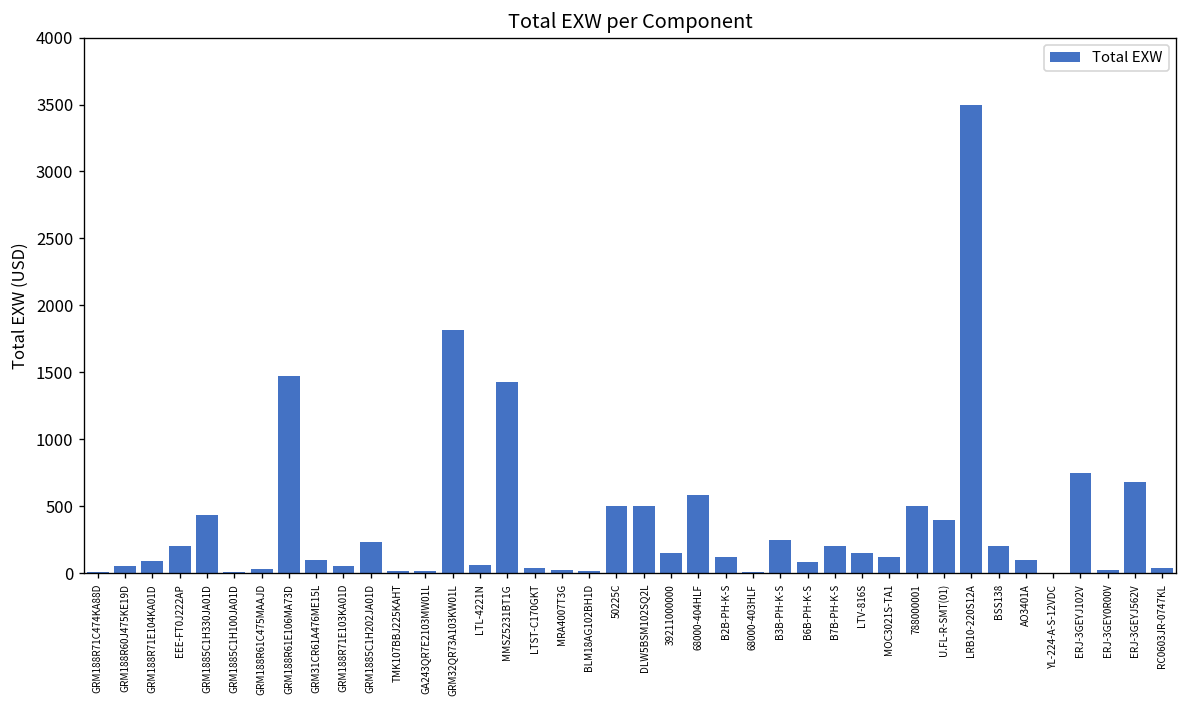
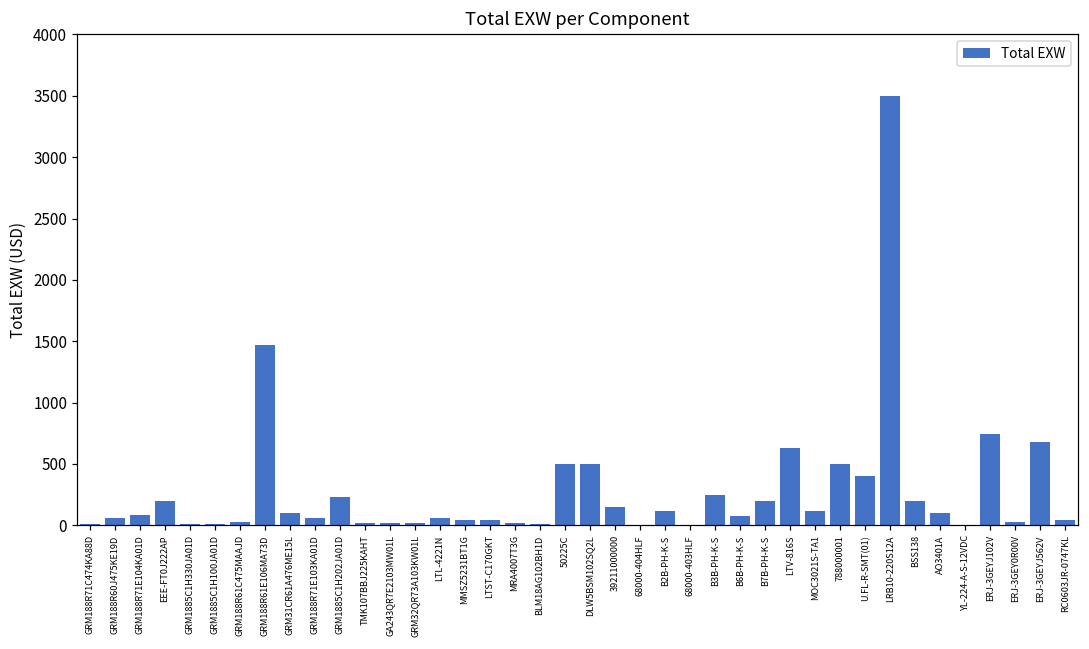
  {
    "GRM188R60J475KE19D": 60,
    "GRM188R71E104KA01D": 90,
    "EEE-FT0J222AP": 200,
-   "GRM1885C1H330JA01D": 430,
+   "GRM1885C1H330JA01D": 10,
    "GRM188R61C475MAAJD": 30,
    "GRM188R61E106MA73D": 1470,
    "GRM31CR61A476ME15L": 100,
    "GRM188R71E103KA01D": 60,
    "GRM1885C1H202JA01D": 230,
-   "GRM32QR73A103KW01L": 1820,
+   "GRM32QR73A103KW01L": 20,
    "LTL-4221N": 60,
-   "MMSZ5231BT1G": 1430,
+   "MMSZ5231BT1G": 40,
    "LTST-C170GKT": 40,
    "50225C": 500,
    "DLW5BSM102SQ2L": 500,
    "39211000000": 150,
-   "68000-404HLF": 590,
+   "68000-404HLF": 10,
    "B2B-PH-K-S": 120,
    "B3B-PH-K-S": 250,
    "B6B-PH-K-S": 80,
    "B7B-PH-K-S": 200,
-   "LTV-816S": 150,
+   "LTV-816S": 630,
    "MOC3021S-TA1": 120,
    "788000001": 500,
    "U.FL-R-SMT(01)": 400,
    "LRB10-220S12A": 3500,
    "BSS138": 200,
    "AO3401A": 100,
    "YL-224-A-S-12VDC": 0,
    "ERJ-3GEYJ102V": 750,
    "ERJ-3GEY0R00V": 20,
    "ERJ-3GEYJ562V": 680,
    "RC0603JR-0747KL": 40
  }
